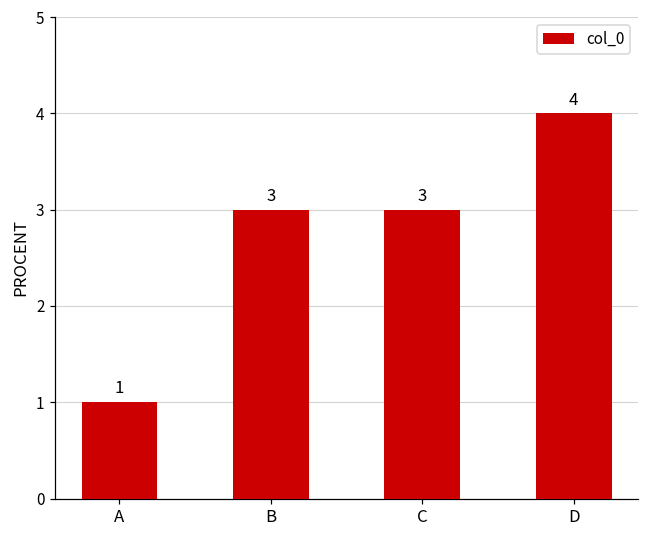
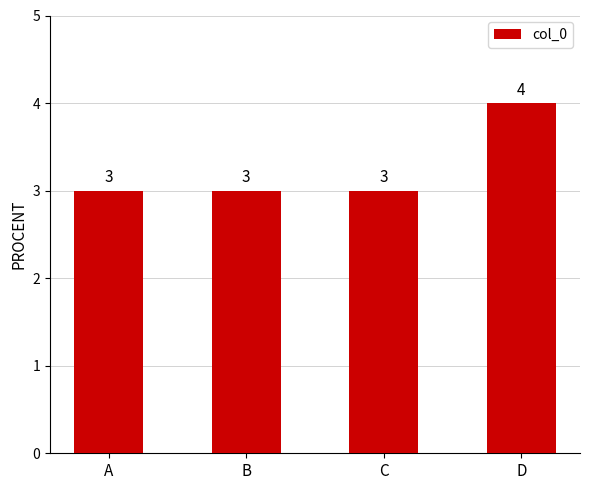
  {
-   "A": 1,
+   "A": 3,
    "B": 3,
    "C": 3,
    "D": 4
  }
